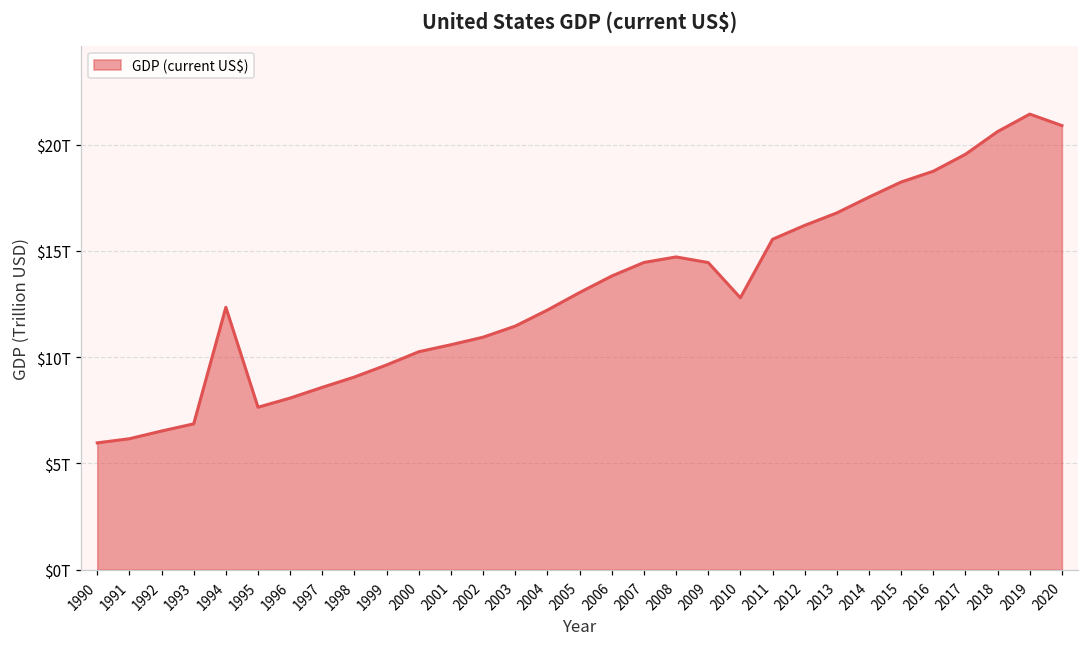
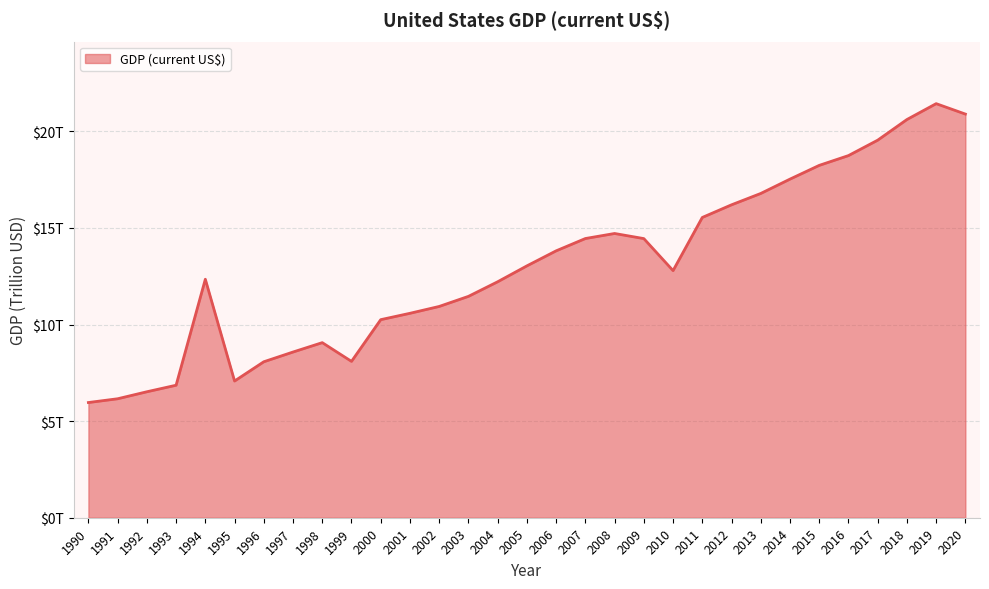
  {
    "1990": "$6.0T",
    "1991": "$6.2T",
    "1992": "$6.5T",
    "1993": "$6.9T",
    "1994": "$12.3T",
-   "1995": "$7.6T",
+   "1995": "$7.1T",
    "1996": "$8.1T",
    "1997": "$8.6T",
    "1998": "$9.1T",
-   "1999": "$9.6T",
+   "1999": "$8.1T",
    "2000": "$10.3T",
    "2001": "$10.6T",
    "2002": "$10.9T",
    "2003": "$11.5T",
    "2004": "$12.2T",
    "2005": "$13.0T",
    "2006": "$13.8T",
    "2007": "$14.5T",
    "2008": "$14.7T",
    "2009": "$14.4T",
    "2010": "$12.8T",
    "2011": "$15.5T",
    "2012": "$16.2T",
    "2013": "$16.8T",
    "2014": "$17.5T",
    "2015": "$18.2T",
    "2016": "$18.7T",
    "2017": "$19.5T",
    "2018": "$20.6T",
    "2019": "$21.4T",
    "2020": "$20.9T"
  }
